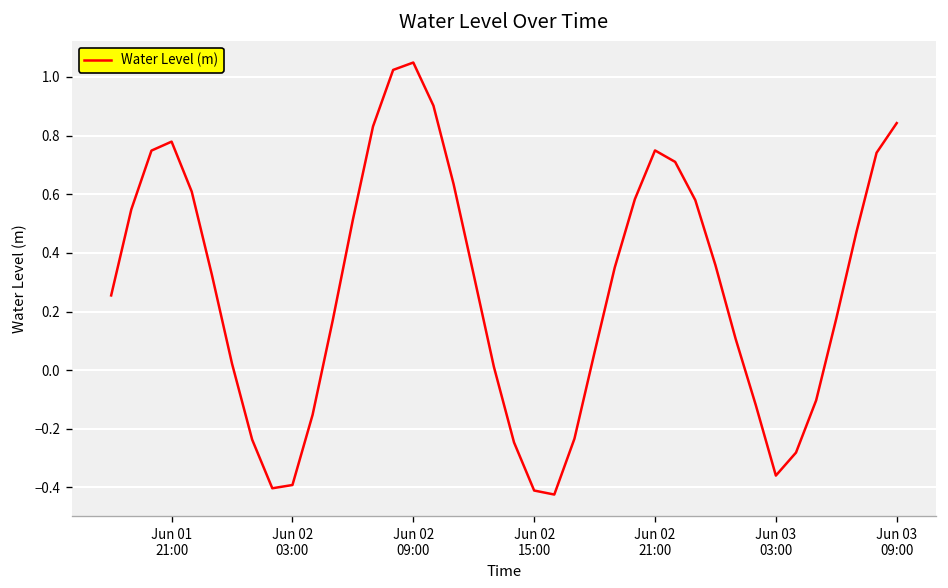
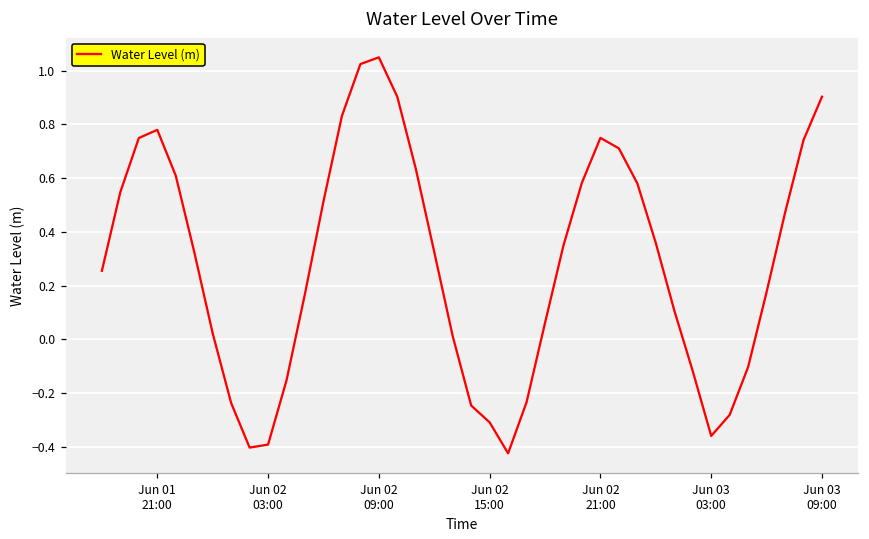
  {
    "Jun 01 21:00": 0.78,
    "Jun 02 03:00": -0.39,
    "Jun 02 09:00": 1.05,
-   "Jun 02 15:00": -0.41,
+   "Jun 02 15:00": -0.31,
    "Jun 02 21:00": 0.75,
    "Jun 03 03:00": -0.36,
-   "Jun 03 09:00": 0.84
+   "Jun 03 09:00": 0.90
  }
